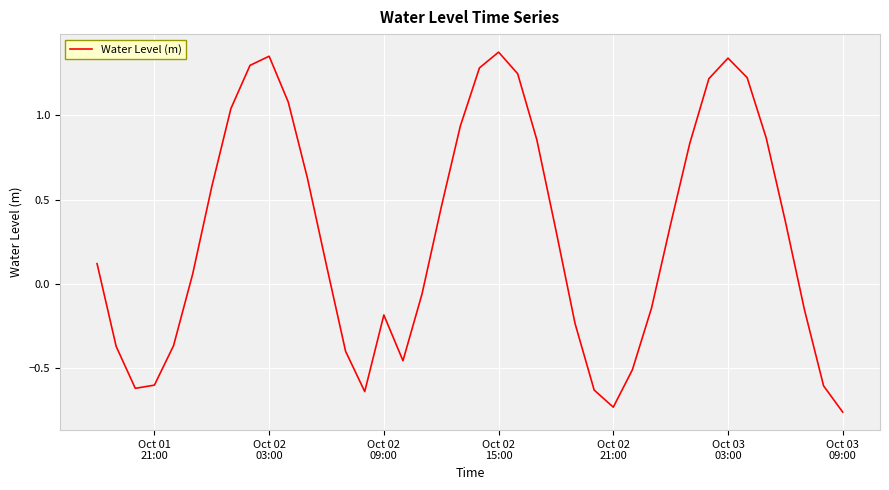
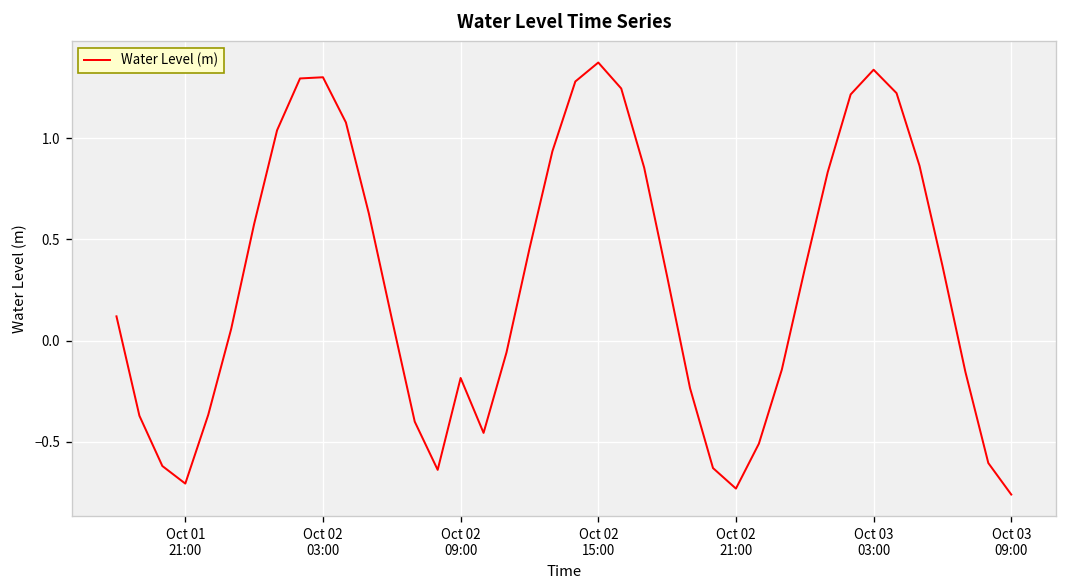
  {
-   "Oct 01 21:00": -0.60,
-   "Oct 02 03:00": 1.35,
+   "Oct 01 21:00": -0.71,
+   "Oct 02 03:00": 1.30,
    "Oct 02 09:00": -0.19,
    "Oct 02 15:00": 1.37,
    "Oct 02 21:00": -0.73,
    "Oct 03 03:00": 1.34,
    "Oct 03 09:00": -0.76
  }
